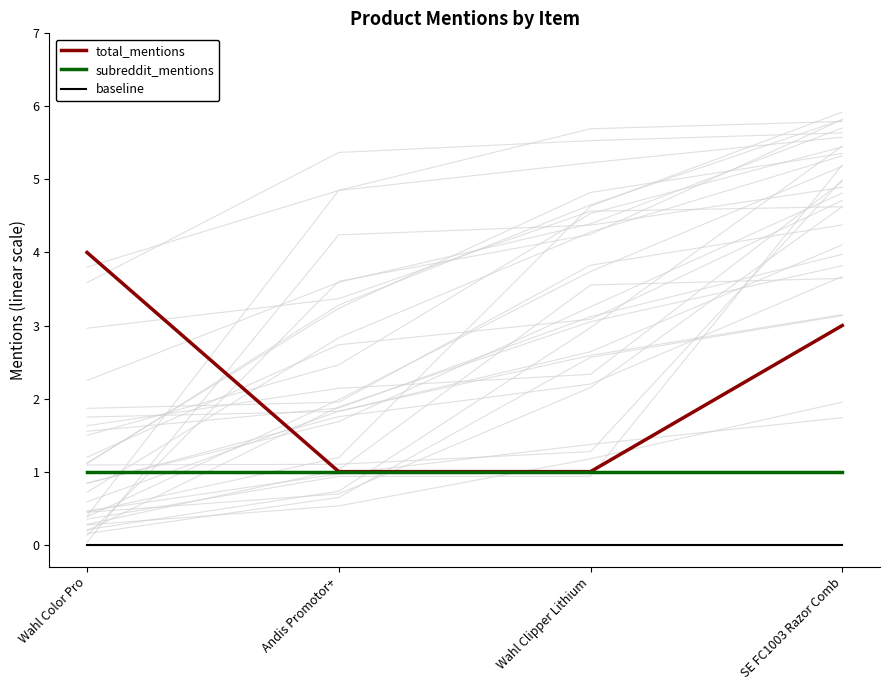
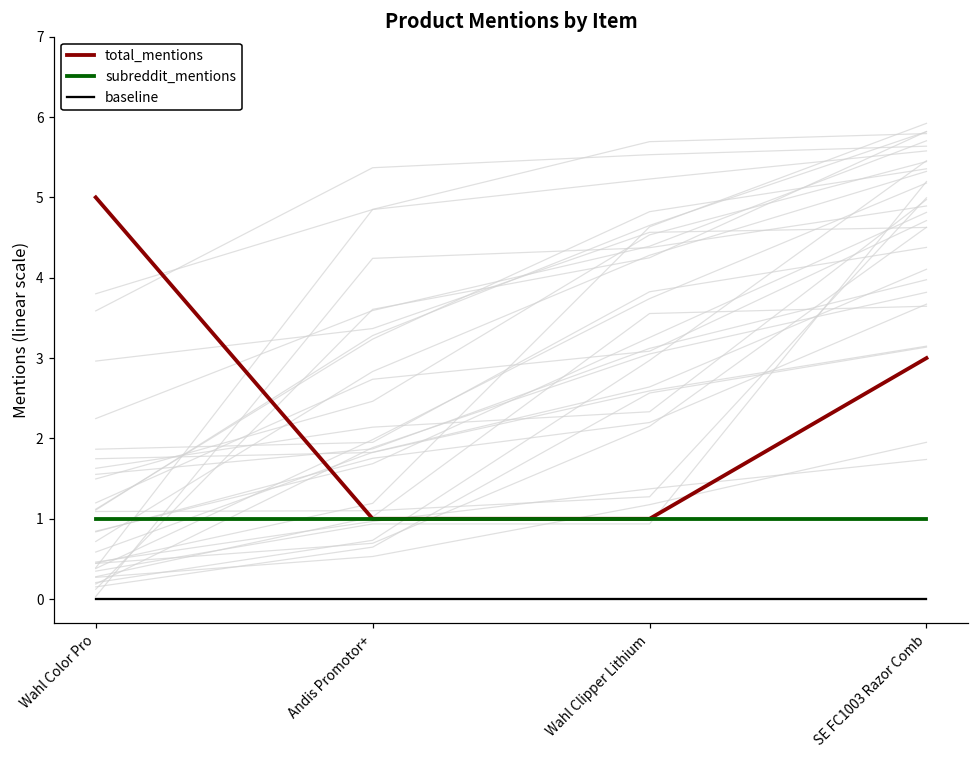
  {
    "total_mentions": {
-     "Wahl Color Pro": 4,
+     "Wahl Color Pro": 5,
      "SE FC1003 Razor Comb": 3
    },
    "subreddit_mentions": {
      "Wahl Color Pro": 1,
      "SE FC1003 Razor Comb": 1
    },
    "baseline": {
      "Andis Promotor+": 0,
      "Wahl Clipper Lithium": 0,
      "SE FC1003 Razor Comb": 0
    }
  }
